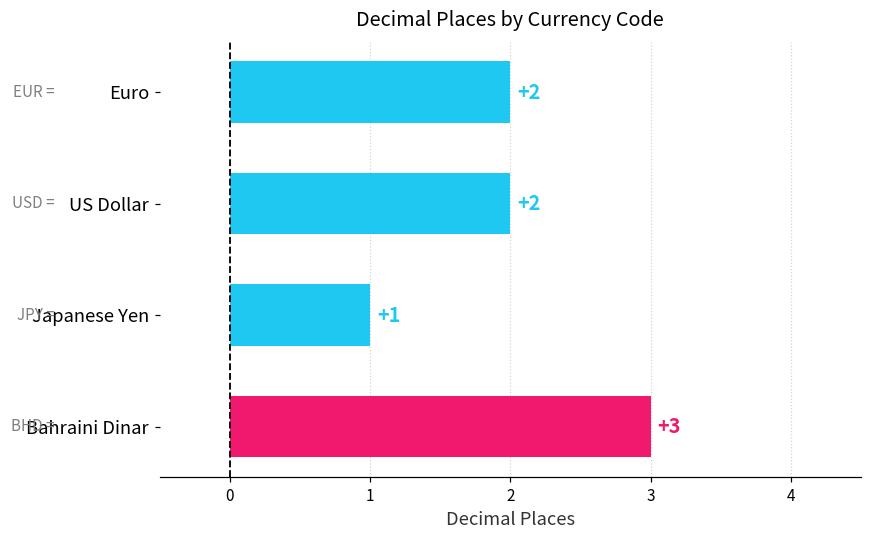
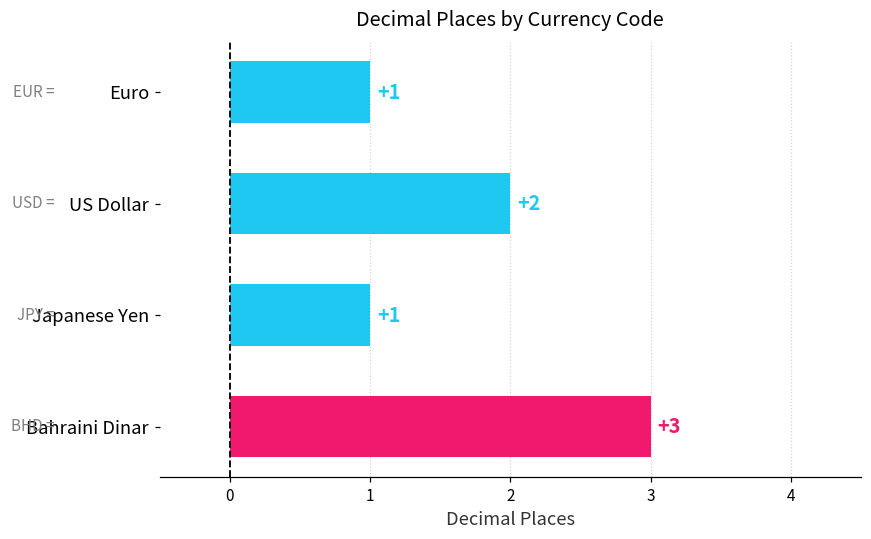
  {
-   "Euro": "+2",
+   "Euro": "+1",
    "US Dollar": "+2",
    "Japanese Yen": "+1",
    "Bahraini Dinar": "+3"
  }
